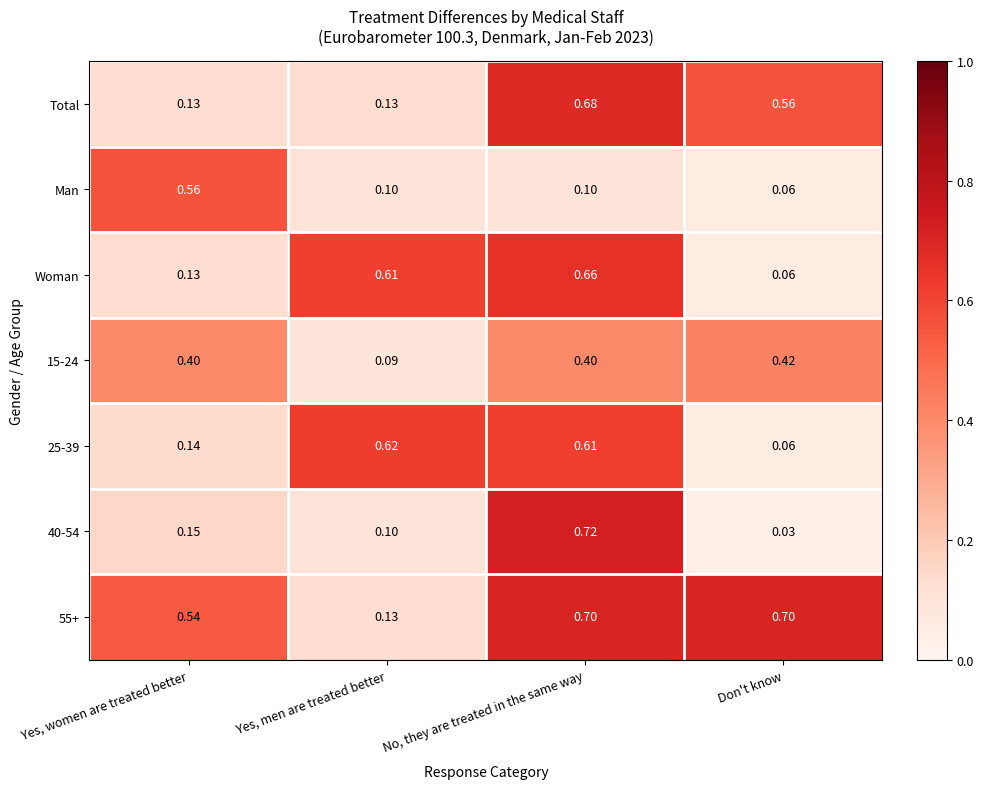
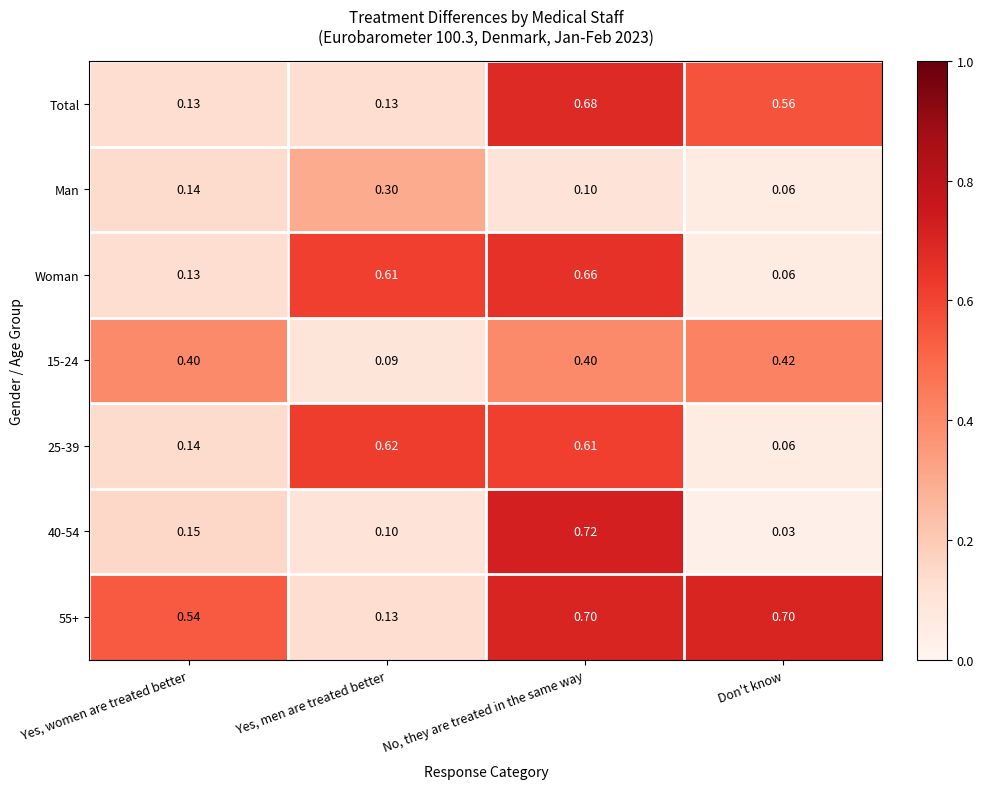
  {
    "Total": {
      "Yes, women are treated better": 0.13,
      "Yes, men are treated better": 0.13,
      "No, they are treated in the same way": 0.68,
      "Don't know": 0.56
    },
    "Man": {
-     "Yes, women are treated better": 0.56,
-     "Yes, men are treated better": 0.10,
+     "Yes, women are treated better": 0.14,
+     "Yes, men are treated better": 0.30,
      "No, they are treated in the same way": 0.10,
      "Don't know": 0.06
    },
    "Woman": {
      "Yes, women are treated better": 0.13,
      "Yes, men are treated better": 0.61,
      "No, they are treated in the same way": 0.66,
      "Don't know": 0.06
    },
    "15-24": {
      "Yes, women are treated better": 0.40,
      "Yes, men are treated better": 0.09,
      "No, they are treated in the same way": 0.40,
      "Don't know": 0.42
    },
    "25-39": {
      "Yes, women are treated better": 0.14,
      "Yes, men are treated better": 0.62,
      "No, they are treated in the same way": 0.61,
      "Don't know": 0.06
    },
    "40-54": {
      "Yes, women are treated better": 0.15,
      "Yes, men are treated better": 0.10,
      "No, they are treated in the same way": 0.72,
      "Don't know": 0.03
    },
    "55+": {
      "Yes, women are treated better": 0.54,
      "Yes, men are treated better": 0.13,
      "No, they are treated in the same way": 0.70,
      "Don't know": 0.70
    }
  }
